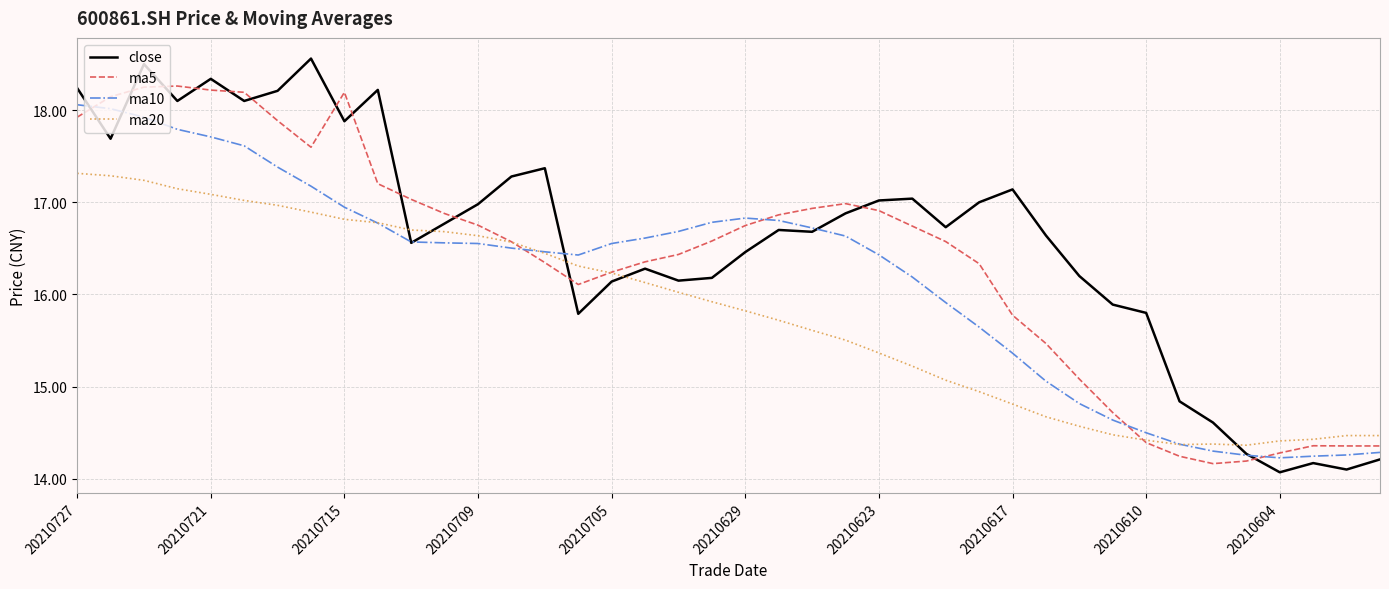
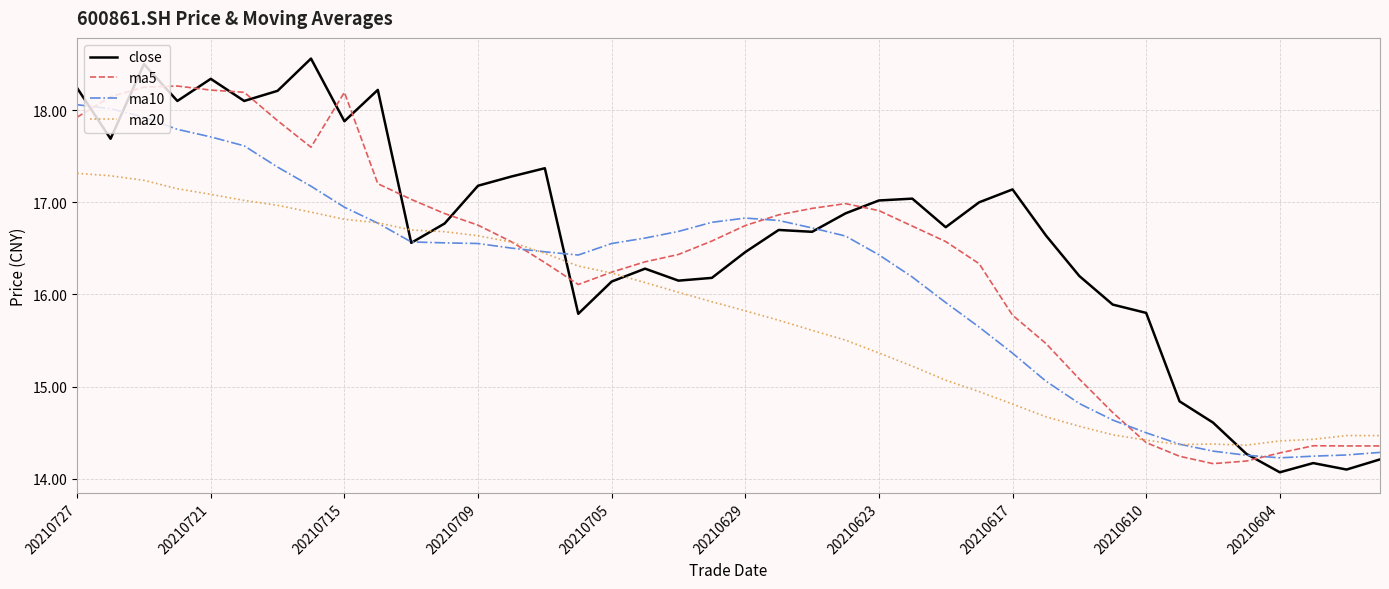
  {
    "close": {
      "20210727": 18.2,
      "20210721": 18.3,
      "20210715": 17.9,
-     "20210709": 17.0,
+     "20210709": 17.2,
      "20210705": 16.1,
      "20210629": 16.5,
      "20210623": 17.0,
      "20210617": 17.1,
      "20210610": 15.8,
      "20210604": 14.1
    },
    "ma5": {
      "20210727": 17.9,
      "20210721": 18.2,
      "20210715": 18.2,
      "20210709": 16.8,
      "20210629": 16.7,
      "20210623": 16.9,
      "20210617": 15.8,
      "20210604": 14.3
    },
    "ma10": {
      "20210727": 18.1,
      "20210721": 17.7,
      "20210715": 16.9,
      "20210709": 16.6,
      "20210705": 16.6,
      "20210629": 16.8,
      "20210623": 16.4,
      "20210617": 15.4,
      "20210610": 14.5,
      "20210604": 14.2
    },
    "ma20": {
      "20210727": 17.3,
      "20210721": 17.1,
      "20210715": 16.8,
      "20210709": 16.6,
      "20210629": 15.8,
      "20210623": 15.4,
      "20210617": 14.8,
      "20210604": 14.4
    }
  }
